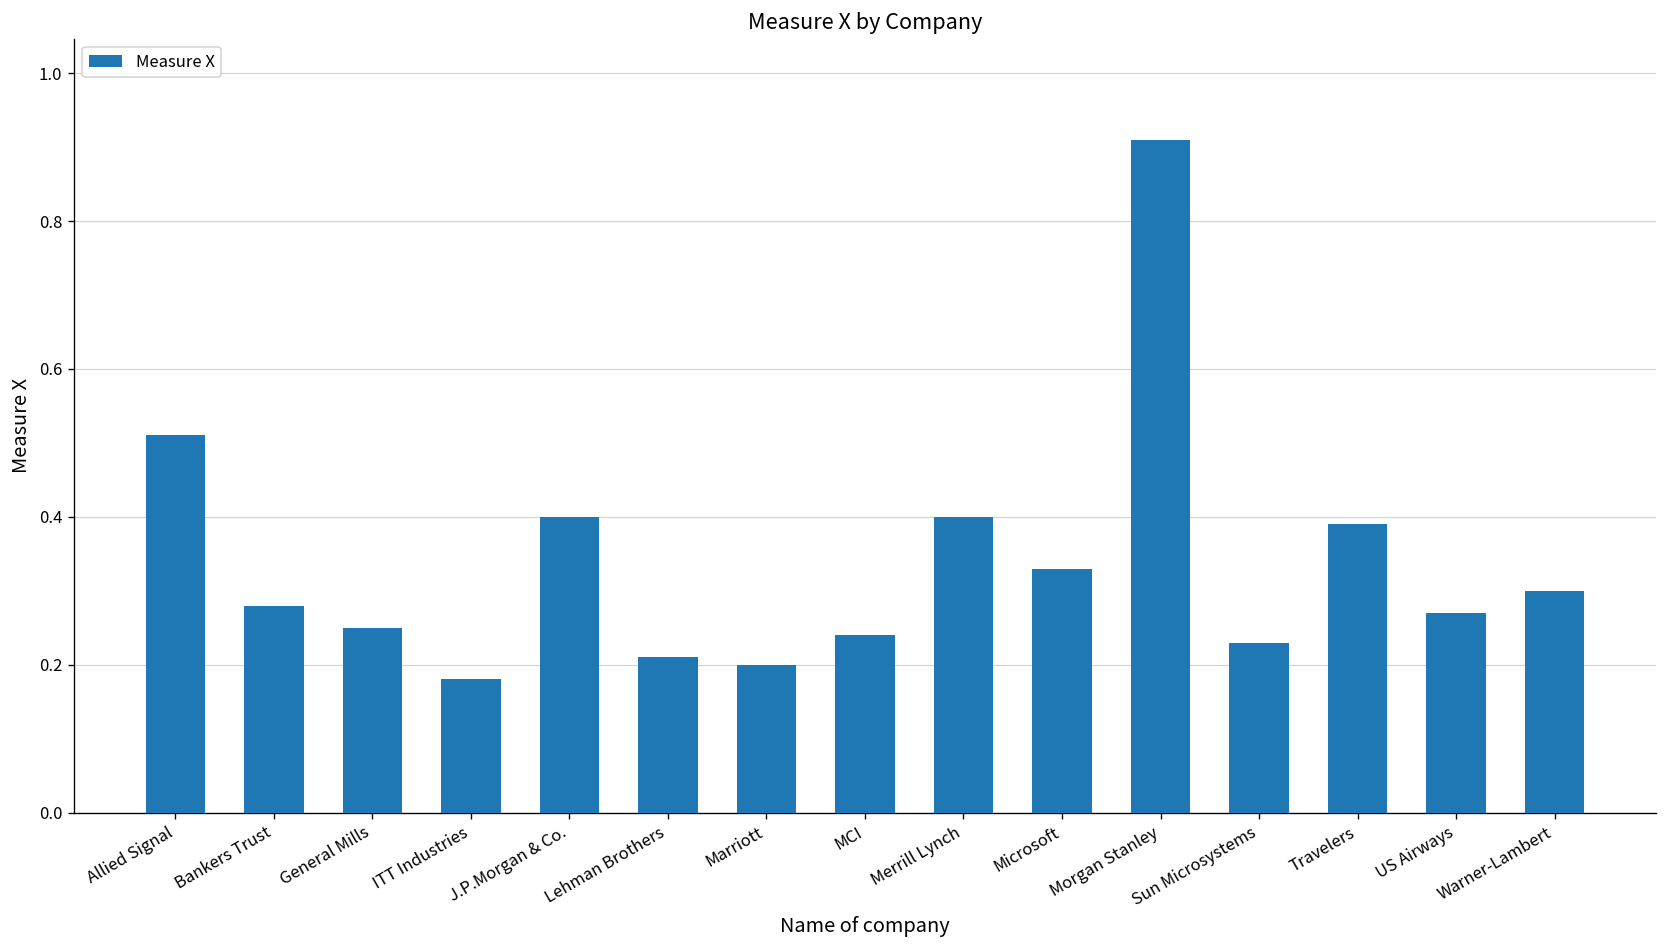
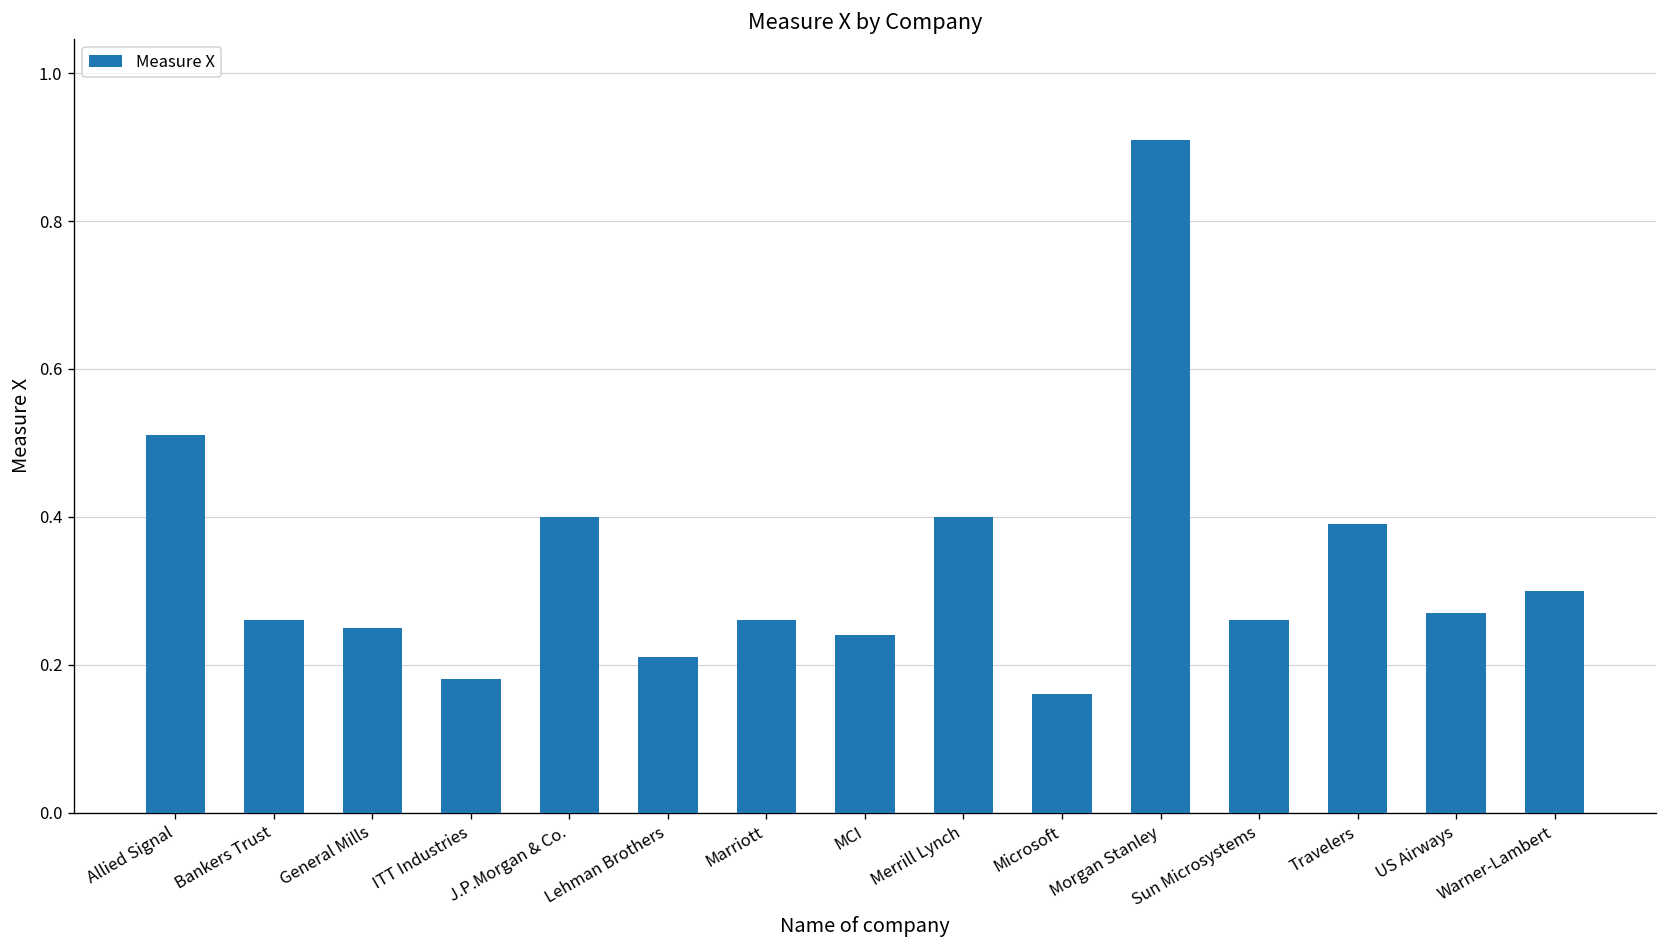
  {
    "Allied Signal": 0.51,
-   "Bankers Trust": 0.28,
+   "Bankers Trust": 0.26,
    "General Mills": 0.25,
    "ITT Industries": 0.18,
    "J.P.Morgan & Co.": 0.40,
    "Lehman Brothers": 0.21,
-   "Marriott": 0.20,
+   "Marriott": 0.26,
    "MCI": 0.24,
    "Merrill Lynch": 0.40,
-   "Microsoft": 0.33,
+   "Microsoft": 0.16,
    "Morgan Stanley": 0.91,
-   "Sun Microsystems": 0.23,
+   "Sun Microsystems": 0.26,
    "Travelers": 0.39,
    "US Airways": 0.27,
    "Warner-Lambert": 0.30
  }
